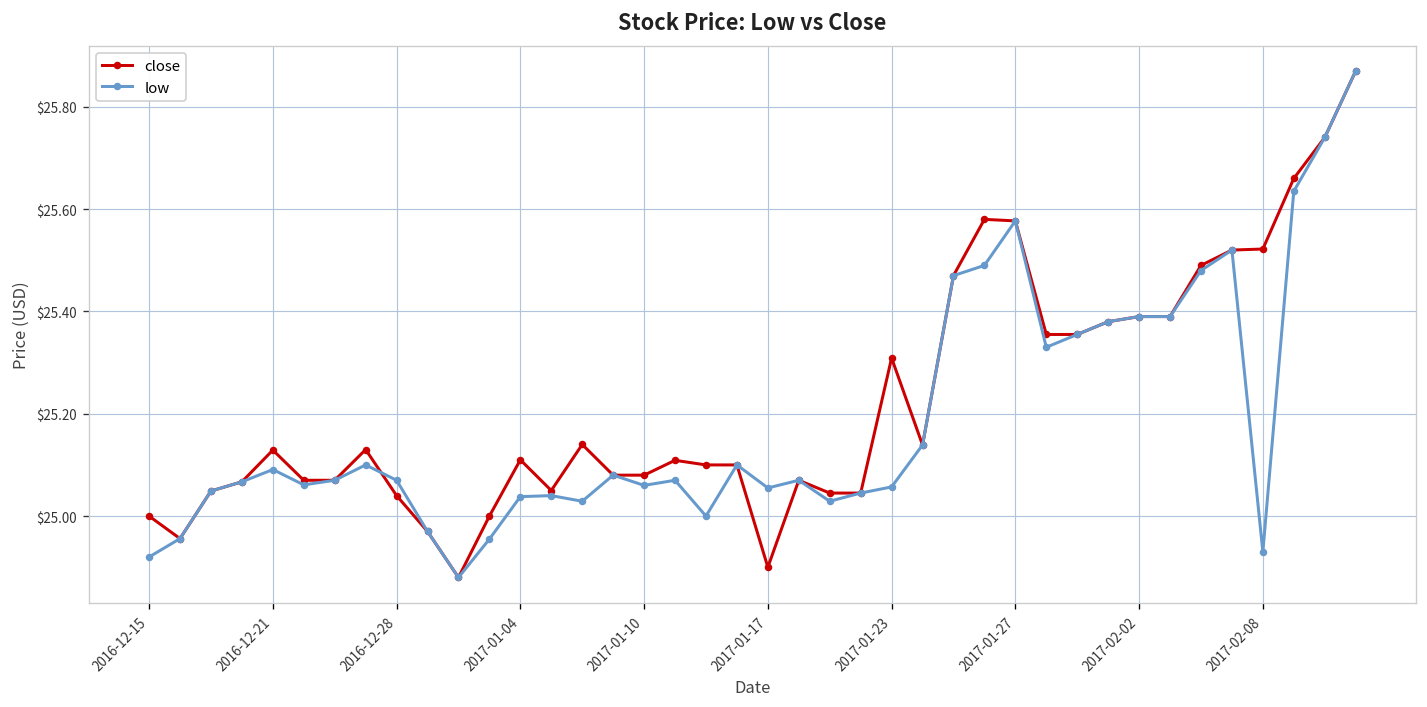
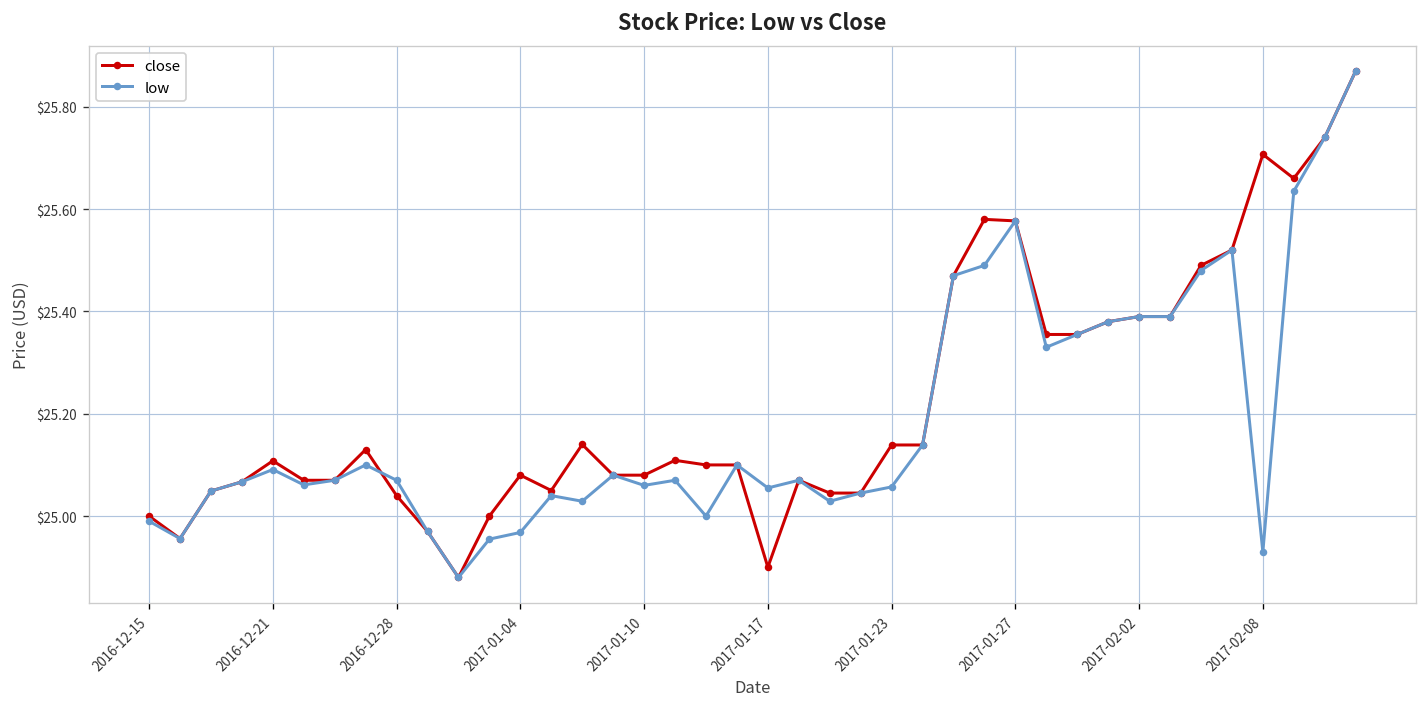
  {
    "close": {
      "2016-12-15": "$25.00",
-     "2016-12-21": "$25.13",
+     "2016-12-21": "$25.11",
      "2016-12-28": "$25.04",
-     "2017-01-04": "$25.11",
+     "2017-01-04": "$25.08",
      "2017-01-10": "$25.08",
      "2017-01-17": "$24.90",
-     "2017-01-23": "$25.31",
-     "2017-02-08": "$25.52"
+     "2017-01-23": "$25.14",
+     "2017-02-08": "$25.71"
    },
    "low": {
-     "2016-12-15": "$24.92",
+     "2016-12-15": "$24.99",
      "2016-12-21": "$25.09",
      "2016-12-28": "$25.07",
-     "2017-01-04": "$25.04",
+     "2017-01-04": "$24.97",
      "2017-01-10": "$25.06",
      "2017-01-17": "$25.06",
      "2017-01-23": "$25.06",
      "2017-02-08": "$24.93"
    }
  }
